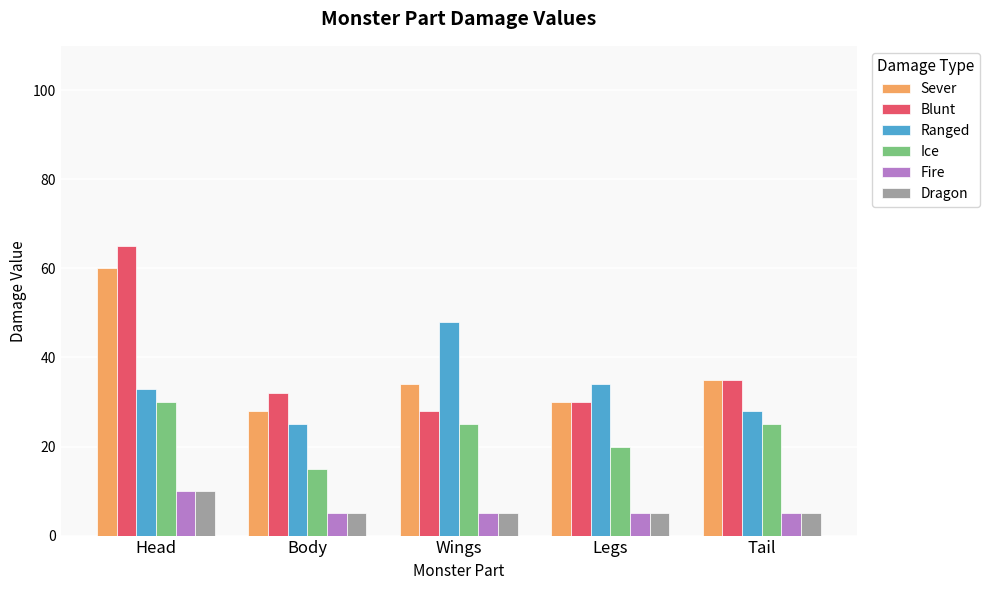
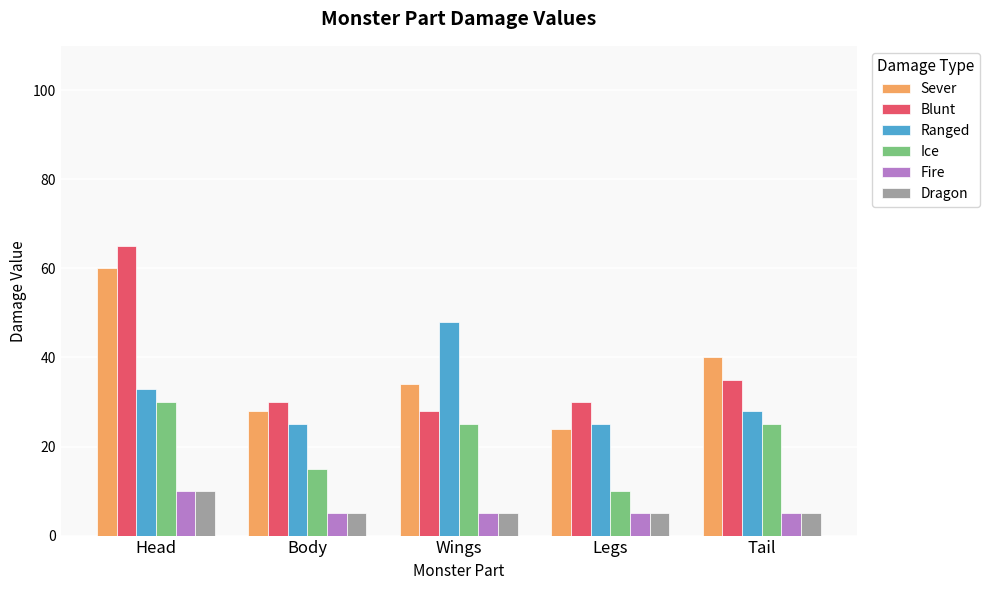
  {
    "Sever": {
      "Head": 60,
      "Body": 28,
      "Wings": 34,
-     "Legs": 30,
-     "Tail": 35
+     "Legs": 24,
+     "Tail": 40
    },
    "Blunt": {
      "Head": 65,
-     "Body": 32,
+     "Body": 30,
      "Wings": 28,
      "Legs": 30,
      "Tail": 35
    },
    "Ranged": {
      "Head": 33,
      "Body": 25,
      "Wings": 48,
-     "Legs": 34,
+     "Legs": 25,
      "Tail": 28
    },
    "Ice": {
      "Head": 30,
      "Body": 15,
      "Wings": 25,
-     "Legs": 20,
+     "Legs": 10,
      "Tail": 25
    }
  }
